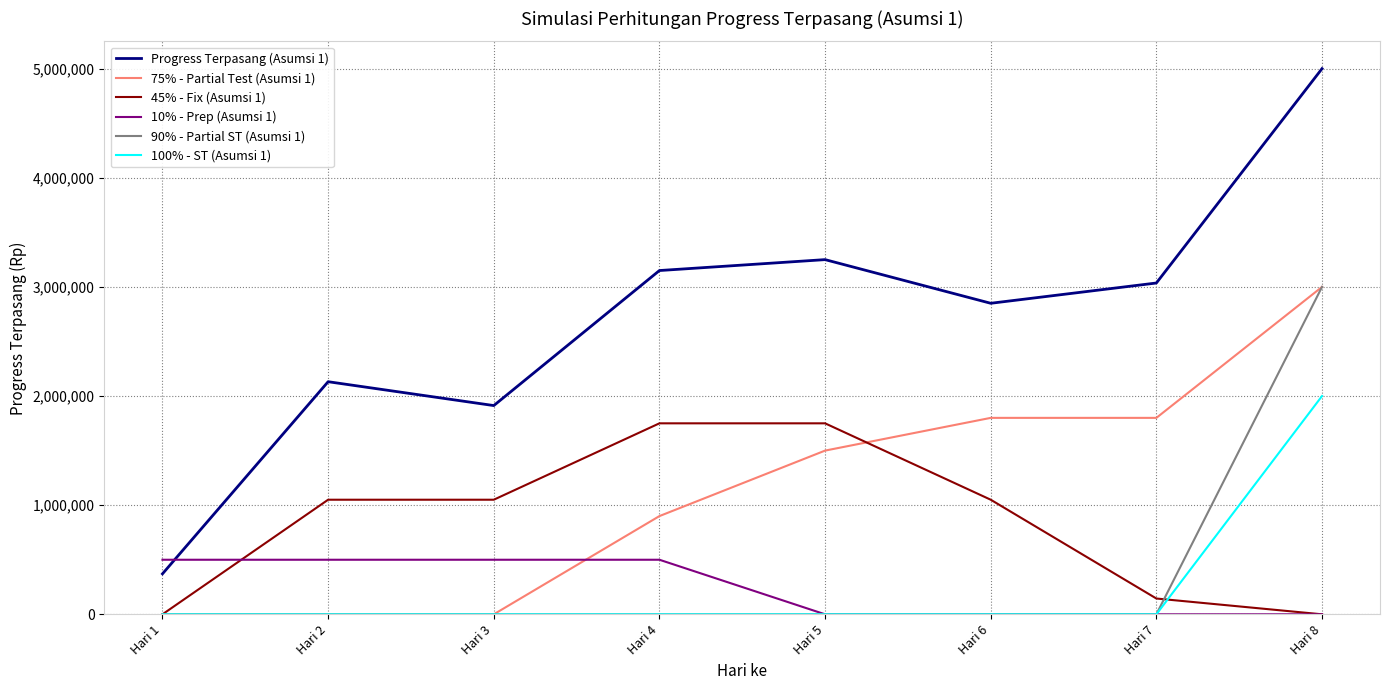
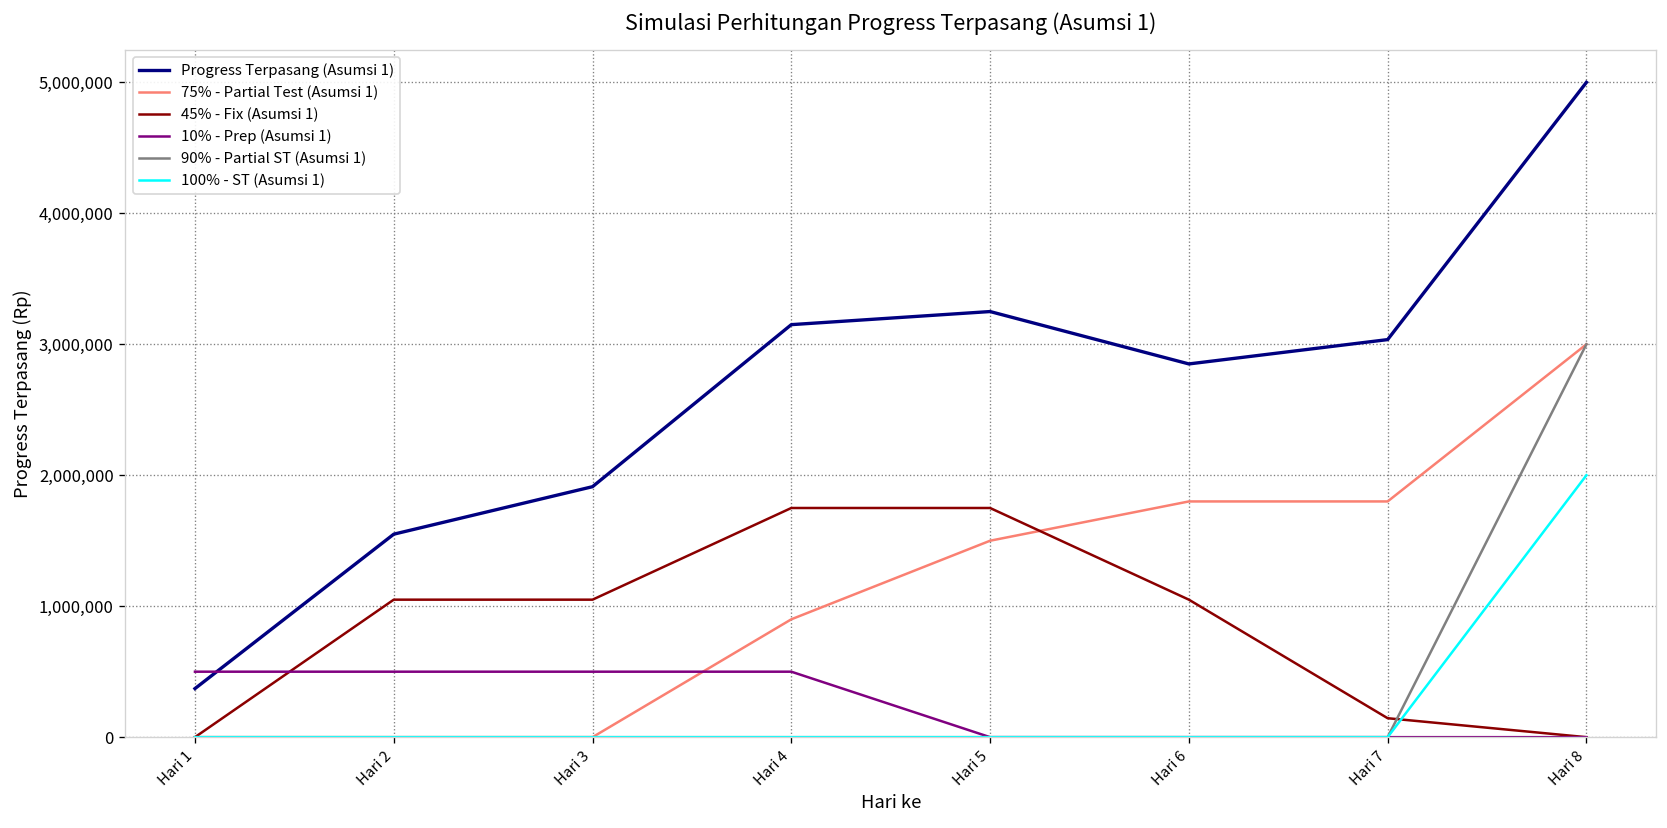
  {
    "Progress Terpasang (Asumsi 1)": {
      "Hari 1": "370,000",
-     "Hari 2": "2,130,000",
+     "Hari 2": "1,550,000",
      "Hari 3": "1,910,000",
      "Hari 4": "3,150,000",
      "Hari 5": "3,250,000",
      "Hari 6": "2,850,000",
      "Hari 7": "3,040,000",
      "Hari 8": "5,000,000"
    },
    "75% - Partial Test (Asumsi 1)": {
      "Hari 4": "900,000",
      "Hari 5": "1,500,000",
      "Hari 6": "1,800,000",
      "Hari 7": "1,800,000"
    },
    "45% - Fix (Asumsi 1)": {
      "Hari 2": "1,050,000",
      "Hari 3": "1,050,000",
      "Hari 4": "1,750,000",
      "Hari 5": "1,750,000",
      "Hari 6": "1,050,000",
      "Hari 7": "140,000"
    },
    "10% - Prep (Asumsi 1)": {
      "Hari 1": "500,000",
      "Hari 2": "500,000",
      "Hari 3": "500,000",
      "Hari 4": "500,000"
    },
    "100% - ST (Asumsi 1)": {
      "Hari 8": "2,000,000"
    }
  }
